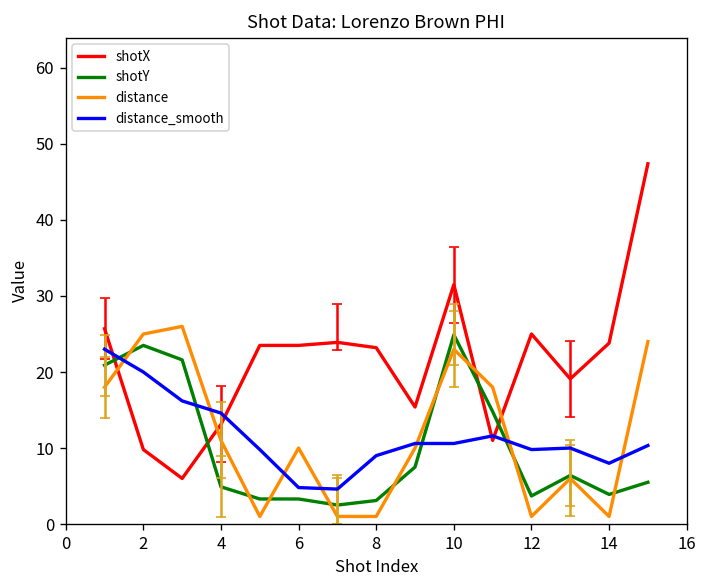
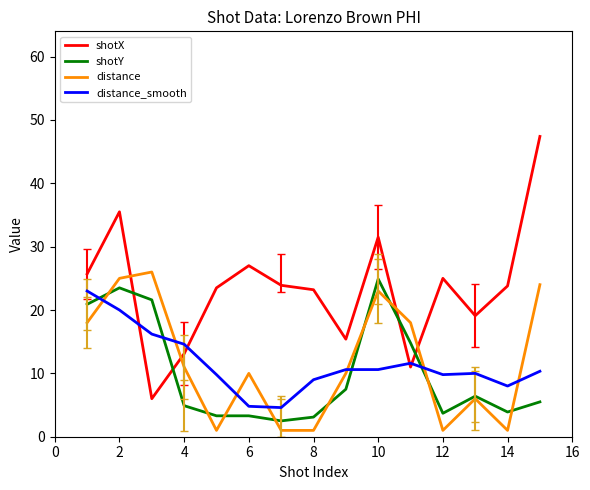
  {
    "shotX": {
-     "2": 10,
+     "2": 36,
      "4": 13,
-     "6": 24,
+     "6": 27,
      "8": 23,
      "10": 32,
      "12": 25,
      "14": 24
    },
    "shotY": {
      "2": 24,
      "4": 5,
      "6": 3,
      "8": 3,
      "10": 25,
      "12": 4,
      "14": 4
    },
    "distance": {
      "2": 25,
      "4": 11,
      "6": 10,
      "8": 1,
      "10": 23,
      "12": 1,
      "14": 1
    },
    "distance_smooth": {
      "2": 20,
      "4": 15,
      "6": 5,
      "8": 9,
      "10": 11,
      "12": 10,
      "14": 8
    }
  }
